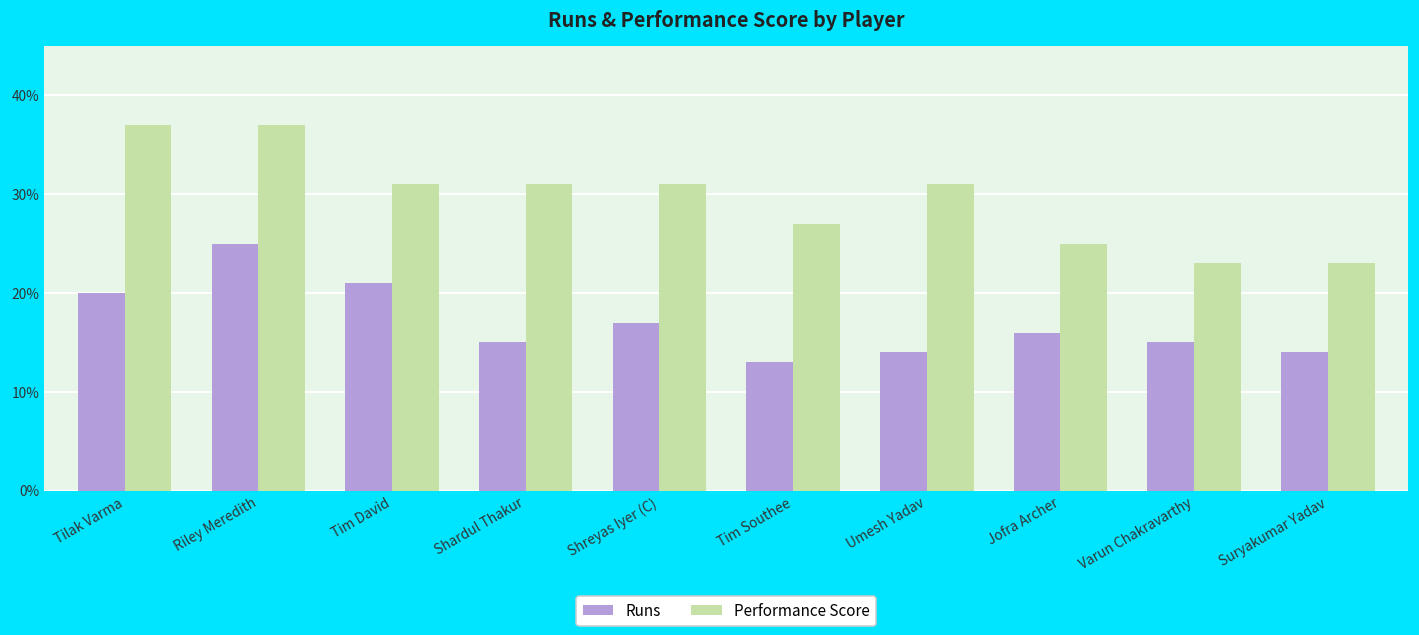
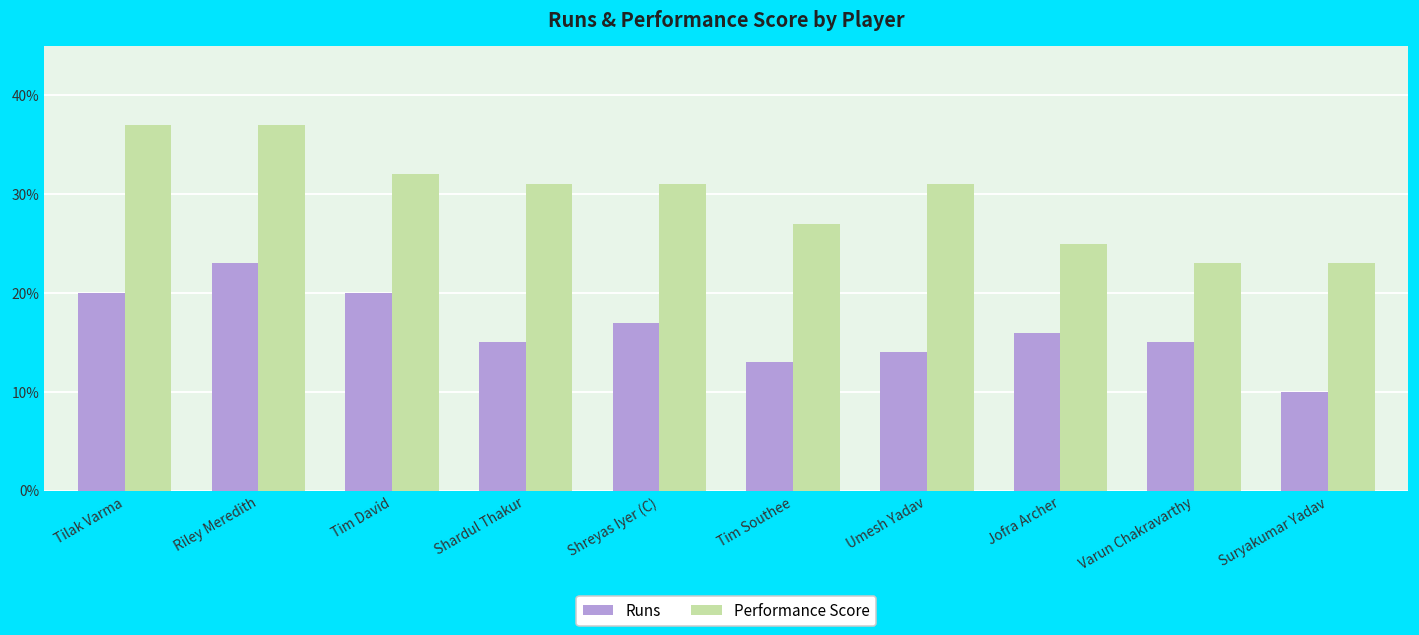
  {
    "Runs": {
      "Tilak Varma": "20%",
-     "Riley Meredith": "25%",
-     "Tim David": "21%",
+     "Riley Meredith": "23%",
+     "Tim David": "20%",
      "Shardul Thakur": "15%",
      "Shreyas Iyer (C)": "17%",
      "Tim Southee": "13%",
      "Umesh Yadav": "14%",
      "Jofra Archer": "16%",
      "Varun Chakravarthy": "15%",
-     "Suryakumar Yadav": "14%"
+     "Suryakumar Yadav": "10%"
    },
    "Performance Score": {
      "Tilak Varma": "37%",
      "Riley Meredith": "37%",
-     "Tim David": "31%",
+     "Tim David": "32%",
      "Shardul Thakur": "31%",
      "Shreyas Iyer (C)": "31%",
      "Tim Southee": "27%",
      "Umesh Yadav": "31%",
      "Jofra Archer": "25%",
      "Varun Chakravarthy": "23%",
      "Suryakumar Yadav": "23%"
    }
  }
